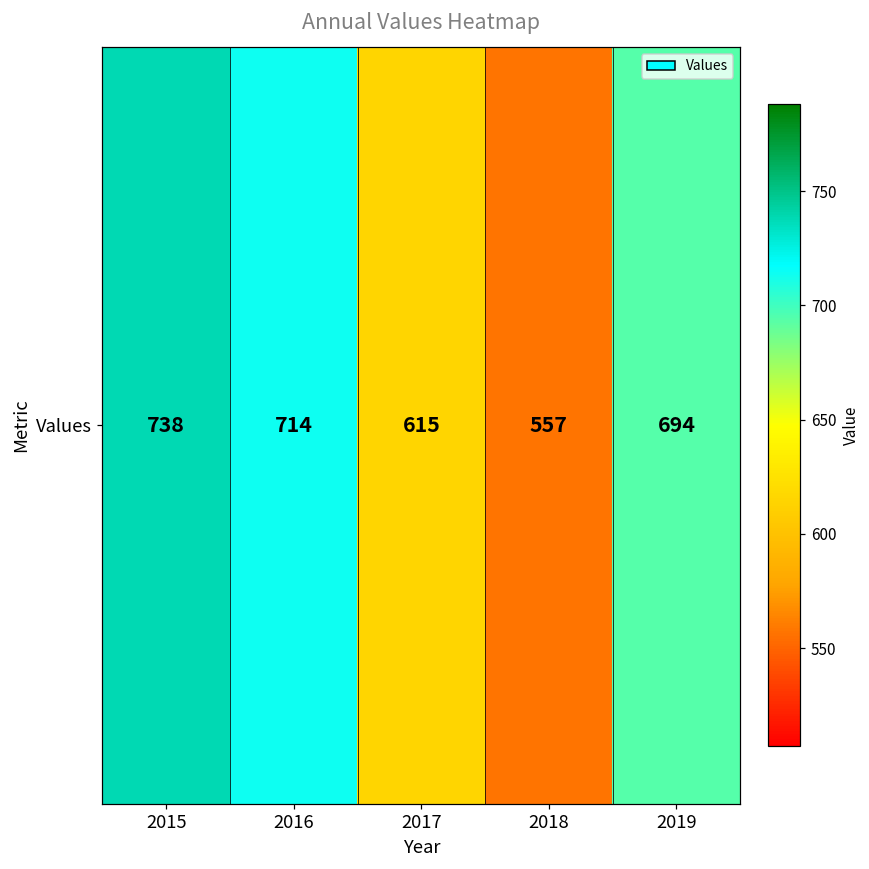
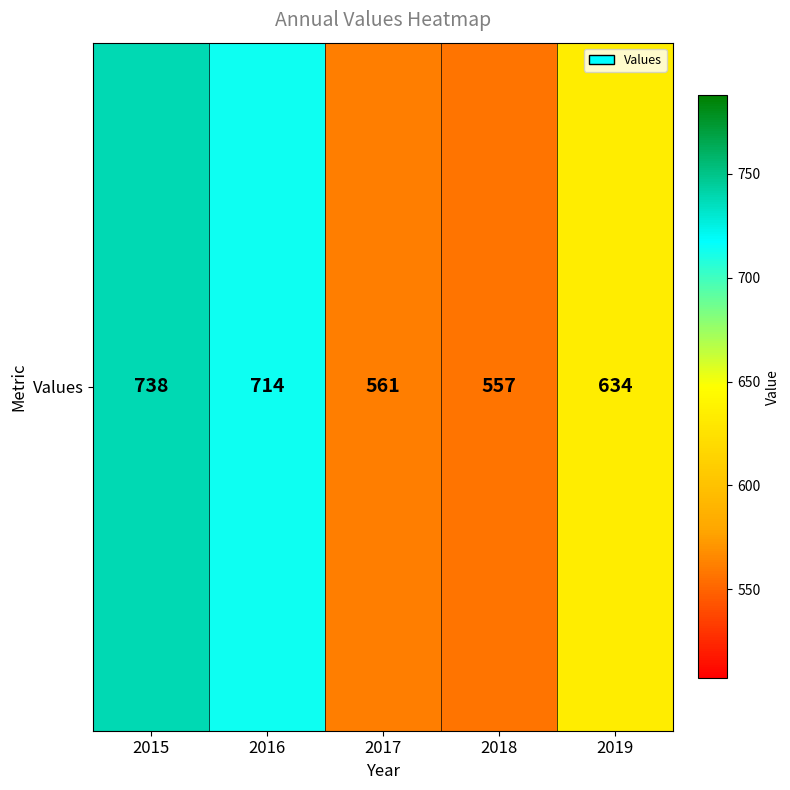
  {
    "Values": {
      "2015": 738,
      "2016": 714,
-     "2017": 615,
+     "2017": 561,
      "2018": 557,
-     "2019": 694
+     "2019": 634
    }
  }
